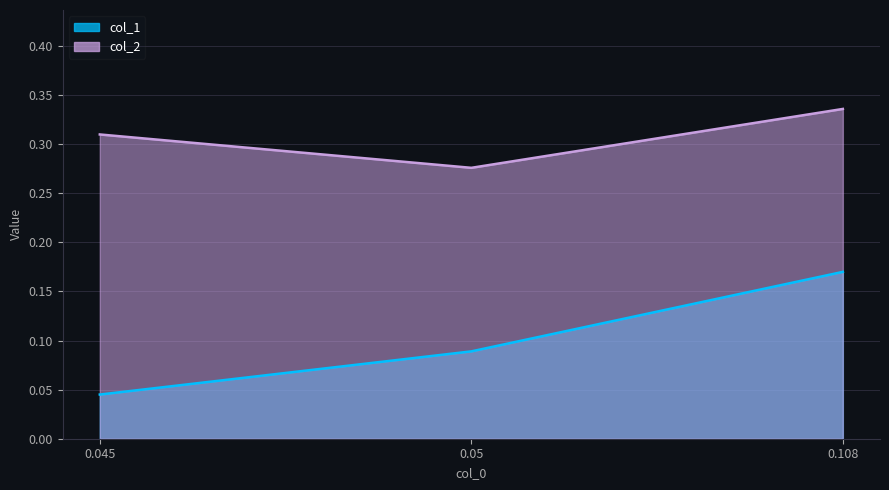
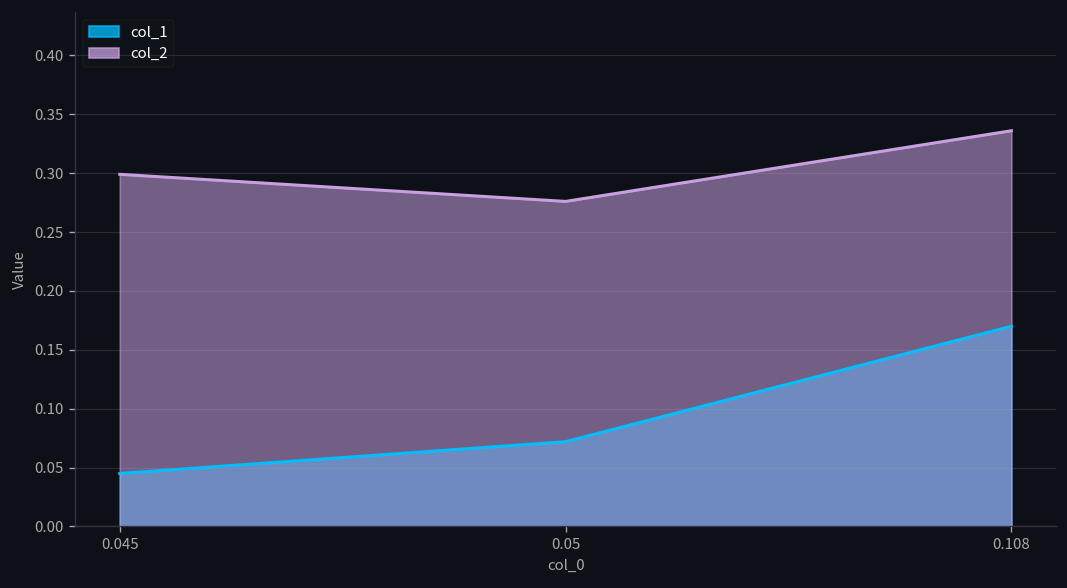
  {
    "col_1": {
      "0.045": 0.05,
-     "0.05": 0.09,
+     "0.05": 0.07,
      "0.108": 0.17
    },
    "col_2": {
-     "0.045": 0.31,
+     "0.045": 0.30,
      "0.05": 0.28,
      "0.108": 0.34
    }
  }
